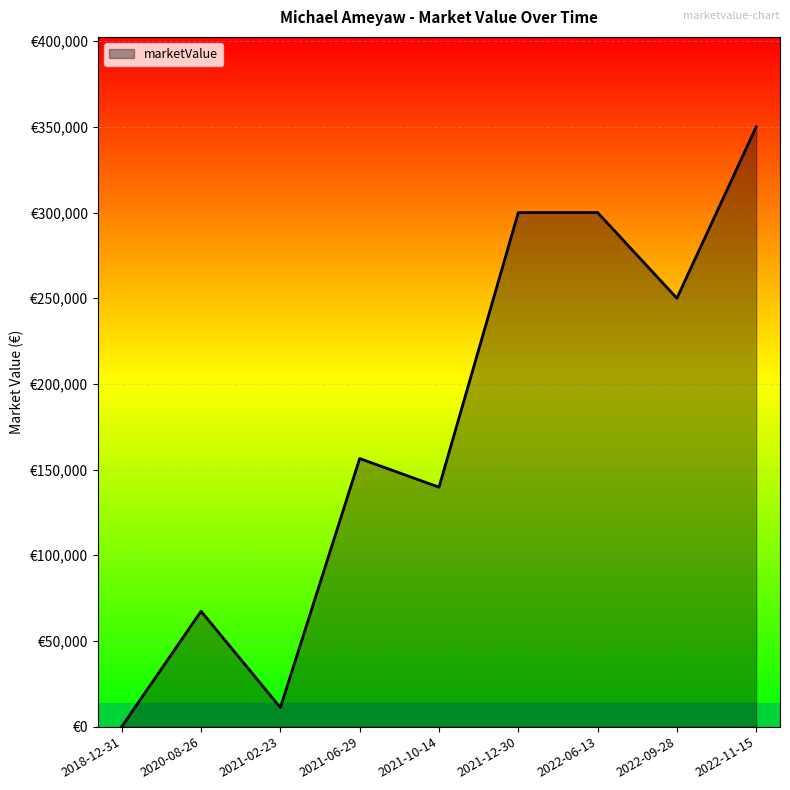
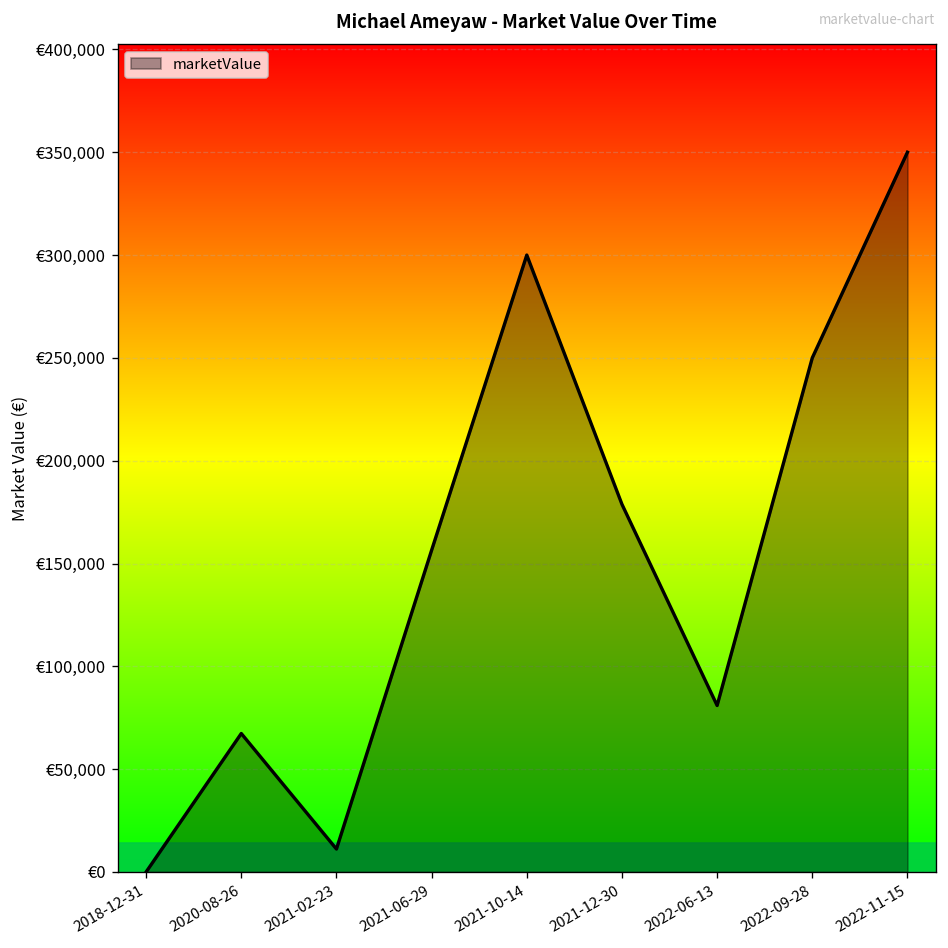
  {
    "2020-08-26": "€67,000",
    "2021-06-29": "€156,000",
-   "2021-10-14": "€140,000",
-   "2021-12-30": "€300,000",
-   "2022-06-13": "€300,000",
+   "2021-10-14": "€300,000",
+   "2021-12-30": "€179,000",
+   "2022-06-13": "€81,000",
    "2022-09-28": "€250,000",
    "2022-11-15": "€350,000"
  }
